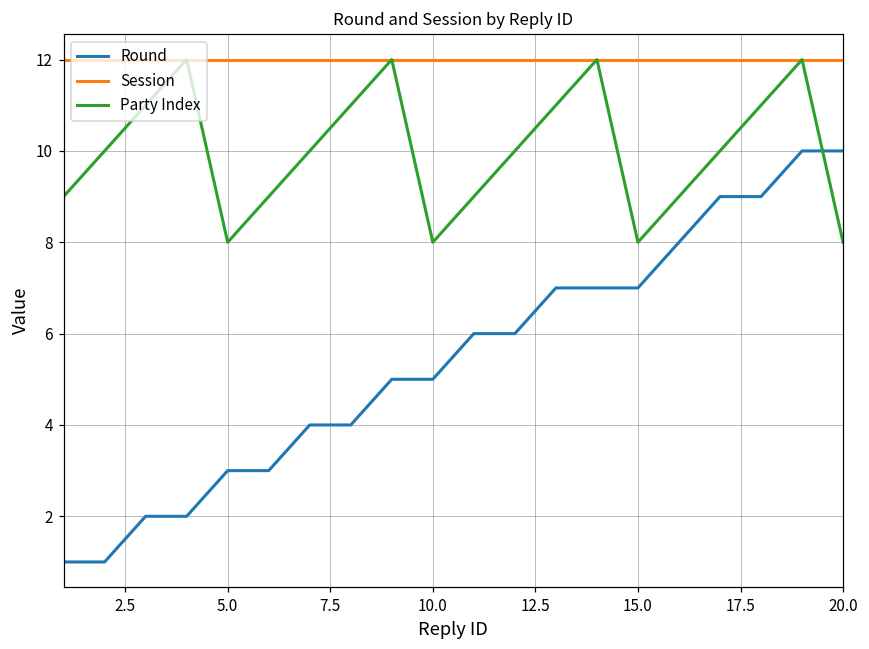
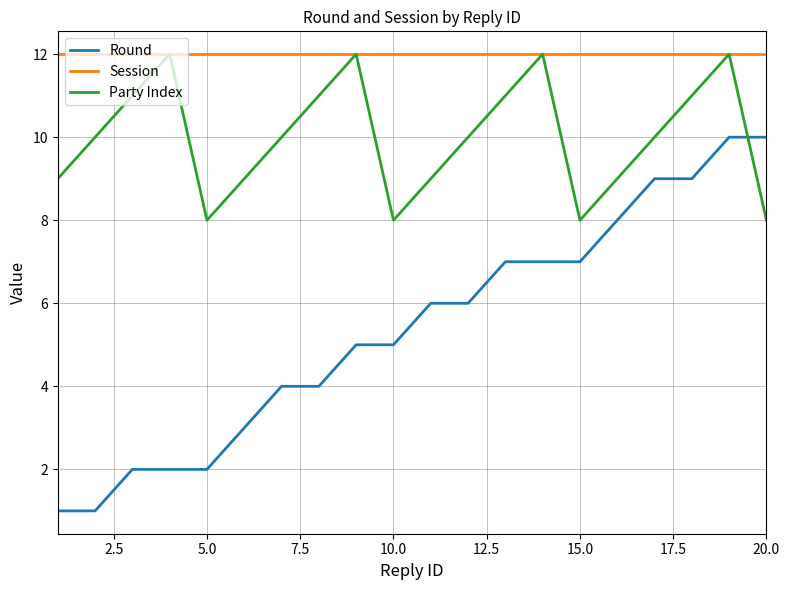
  {
    "Round": {
-     "5.0": 3,
+     "5.0": 2,
      "10.0": 5,
      "15.0": 7,
      "20.0": 10
    },
    "Session": {
      "5.0": 12,
      "10.0": 12,
      "15.0": 12,
      "20.0": 12
    },
    "Party Index": {
      "5.0": 8,
      "10.0": 8,
      "15.0": 8,
      "20.0": 8
    }
  }
